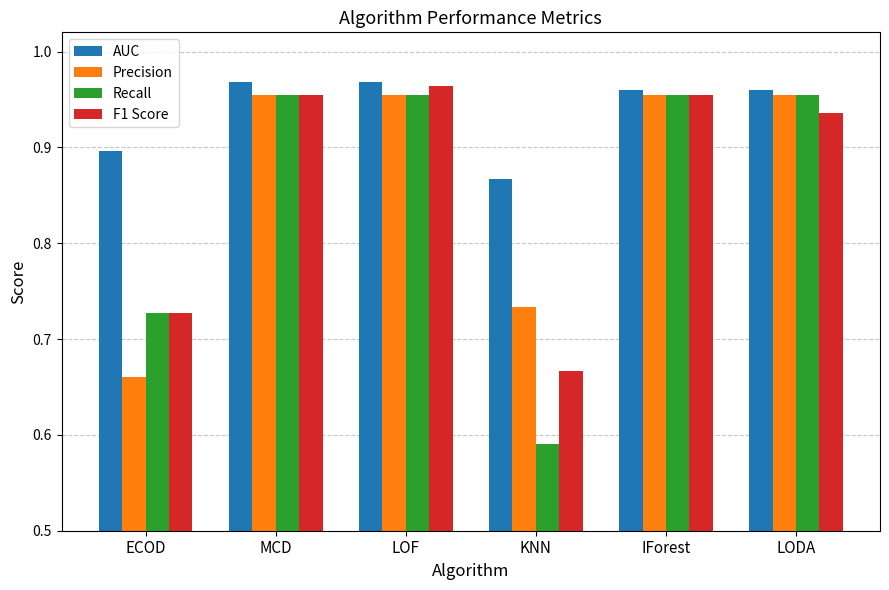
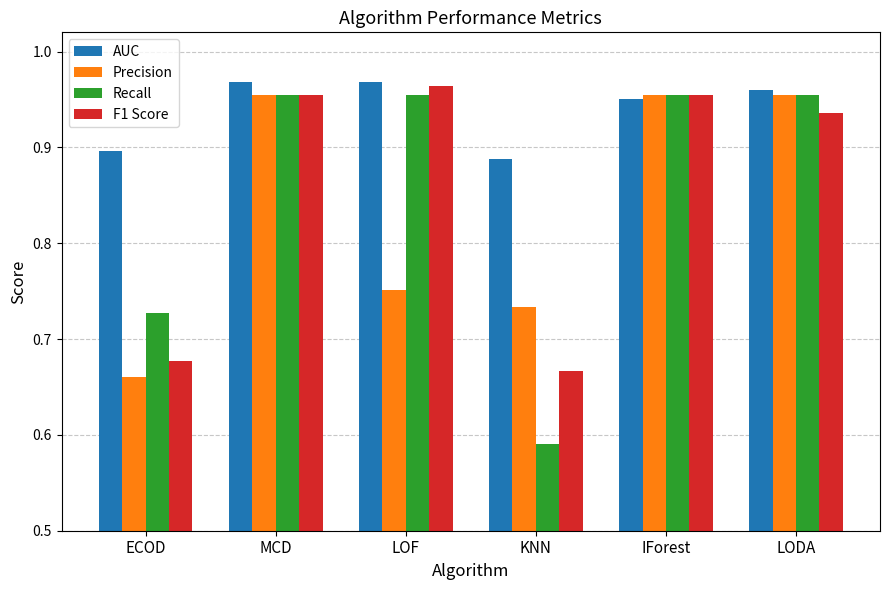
  {
    "AUC": {
      "ECOD": 0.90,
      "MCD": 0.97,
      "LOF": 0.97,
-     "KNN": 0.87,
-     "IForest": 0.96,
+     "KNN": 0.89,
+     "IForest": 0.95,
      "LODA": 0.96
    },
    "Precision": {
      "ECOD": 0.66,
      "MCD": 0.95,
-     "LOF": 0.95,
+     "LOF": 0.75,
      "KNN": 0.73,
      "IForest": 0.95,
      "LODA": 0.95
    },
    "Recall": {
      "ECOD": 0.73,
      "MCD": 0.95,
      "LOF": 0.95,
      "KNN": 0.59,
      "IForest": 0.95,
      "LODA": 0.95
    },
    "F1 Score": {
-     "ECOD": 0.73,
+     "ECOD": 0.68,
      "MCD": 0.95,
      "LOF": 0.96,
      "KNN": 0.67,
      "IForest": 0.95,
      "LODA": 0.94
    }
  }
